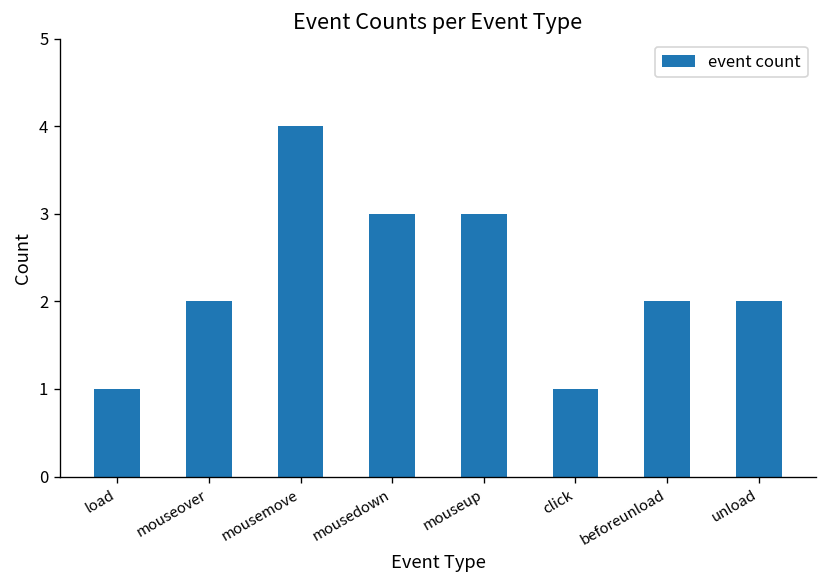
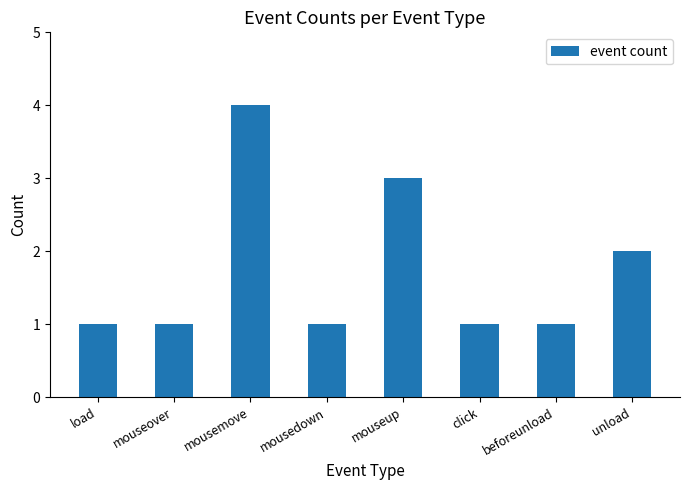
  {
    "load": 1,
-   "mouseover": 2,
+   "mouseover": 1,
    "mousemove": 4,
-   "mousedown": 3,
+   "mousedown": 1,
    "mouseup": 3,
    "click": 1,
-   "beforeunload": 2,
+   "beforeunload": 1,
    "unload": 2
  }
